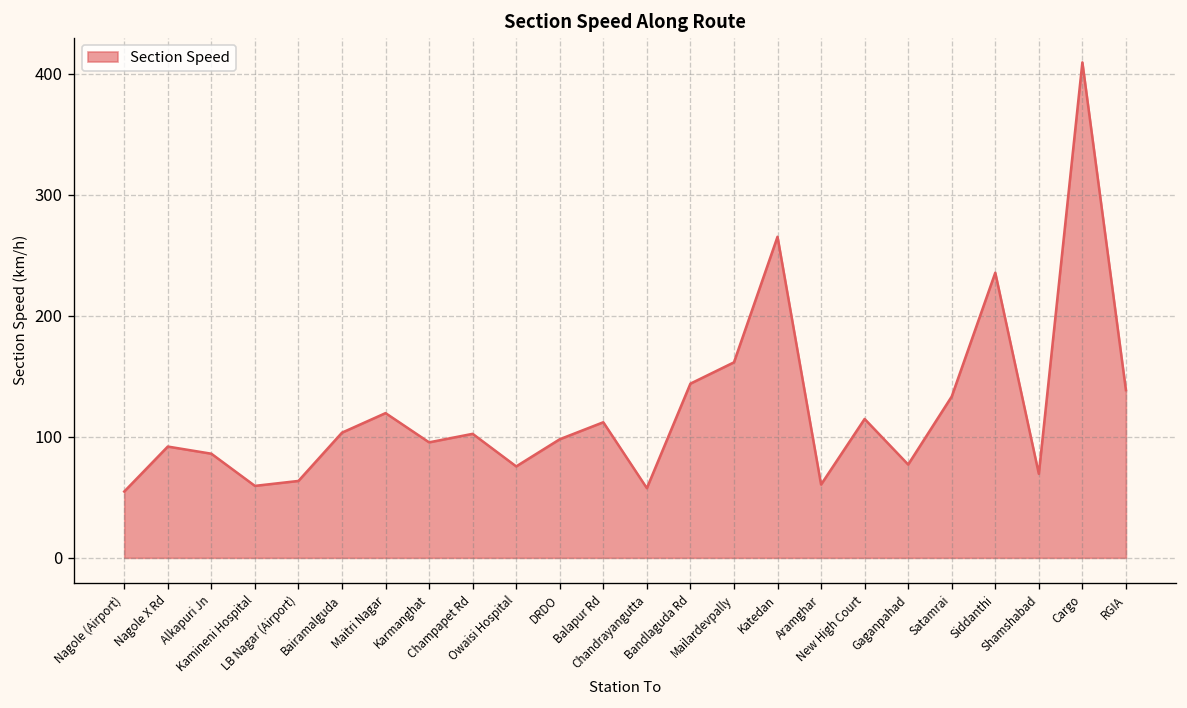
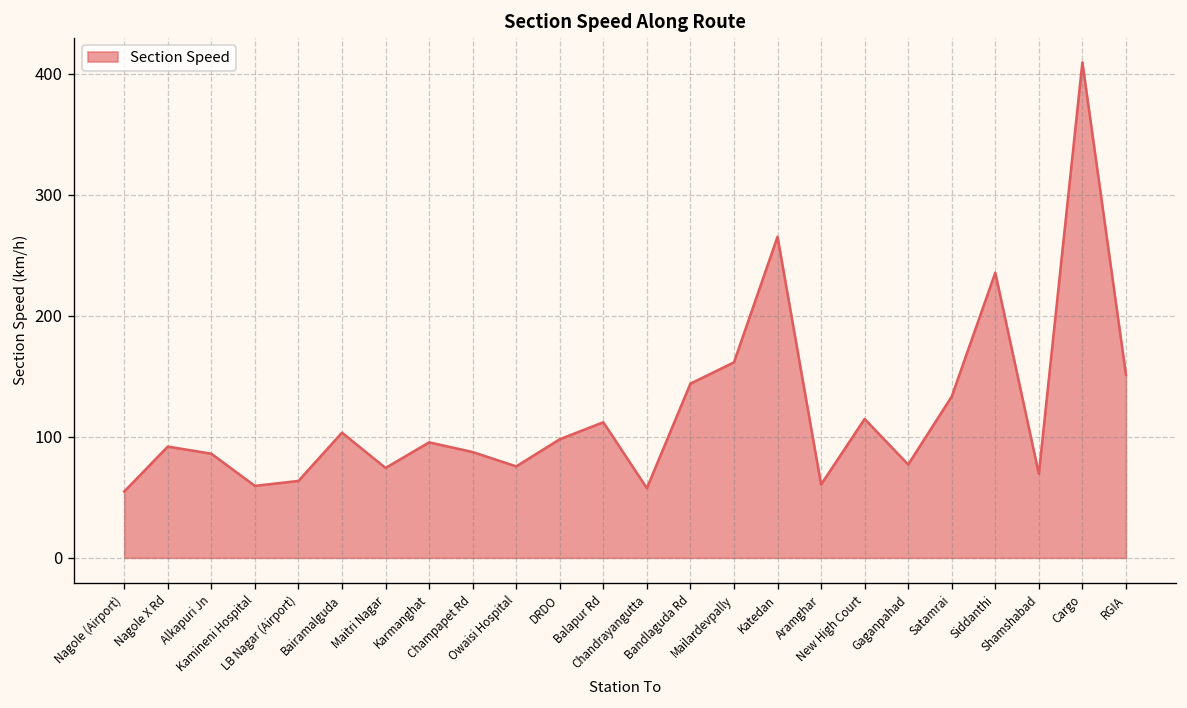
  {
    "Nagole (Airport)": 55,
    "Nagole X Rd": 92,
    "Alkapuri Jn": 86,
    "Kamineni Hospital": 59,
    "LB Nagar (Airport)": 64,
    "Bairamalguda": 104,
-   "Maitri Nagar": 120,
+   "Maitri Nagar": 74,
    "Karmanghat": 95,
-   "Champapet Rd": 103,
+   "Champapet Rd": 87,
    "Owaisi Hospital": 76,
    "DRDO": 98,
    "Balapur Rd": 112,
    "Chandrayangutta": 58,
    "Bandlaguda Rd": 144,
    "Mailardevpally": 162,
    "Katedan": 265,
    "Aramghar": 61,
    "New High Court": 115,
    "Gaganpahad": 77,
    "Satamrai": 133,
    "Siddanthi": 236,
    "Shamshabad": 69,
    "Cargo": 410,
-   "RGIA": 139
+   "RGIA": 151
  }
